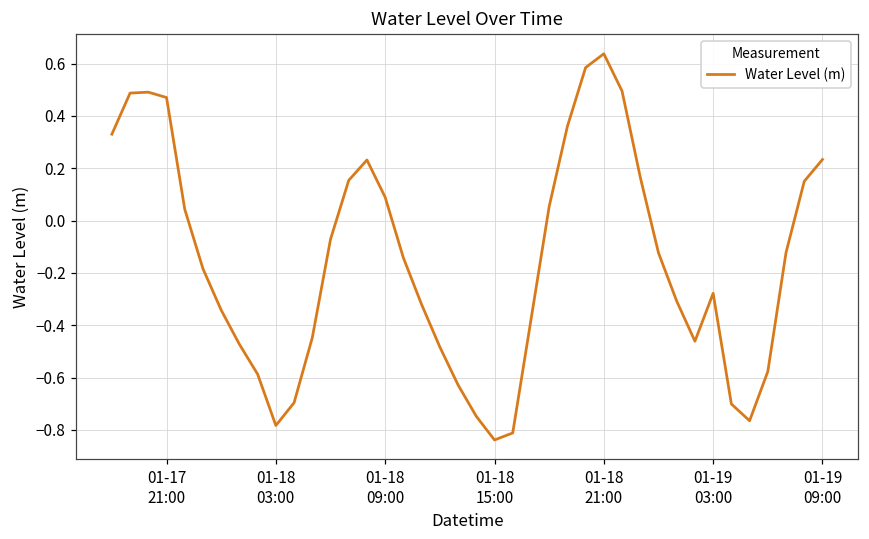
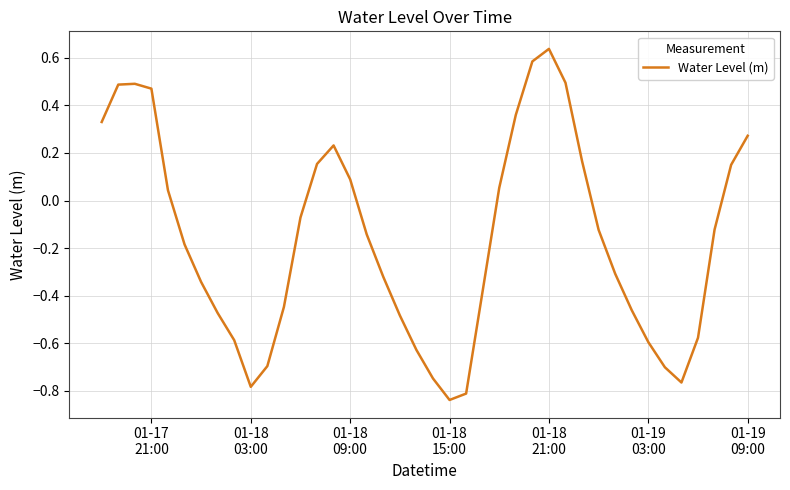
  {
    "01-17 21:00": 0.47,
    "01-18 03:00": -0.78,
    "01-18 09:00": 0.09,
    "01-18 15:00": -0.84,
    "01-18 21:00": 0.64,
-   "01-19 03:00": -0.28,
-   "01-19 09:00": 0.23
+   "01-19 03:00": -0.60,
+   "01-19 09:00": 0.27
  }
